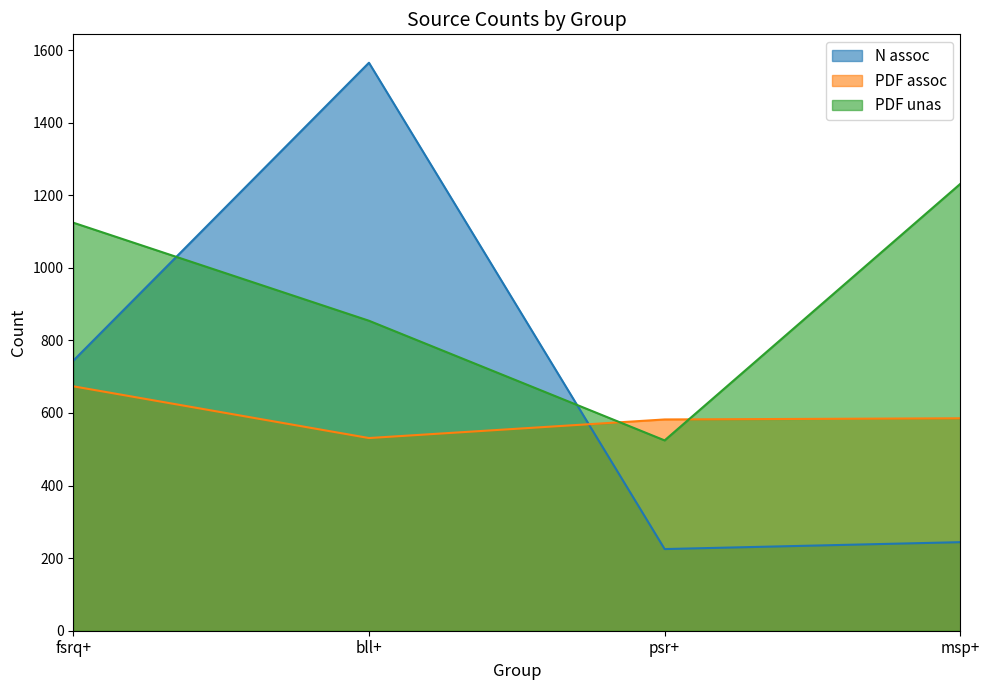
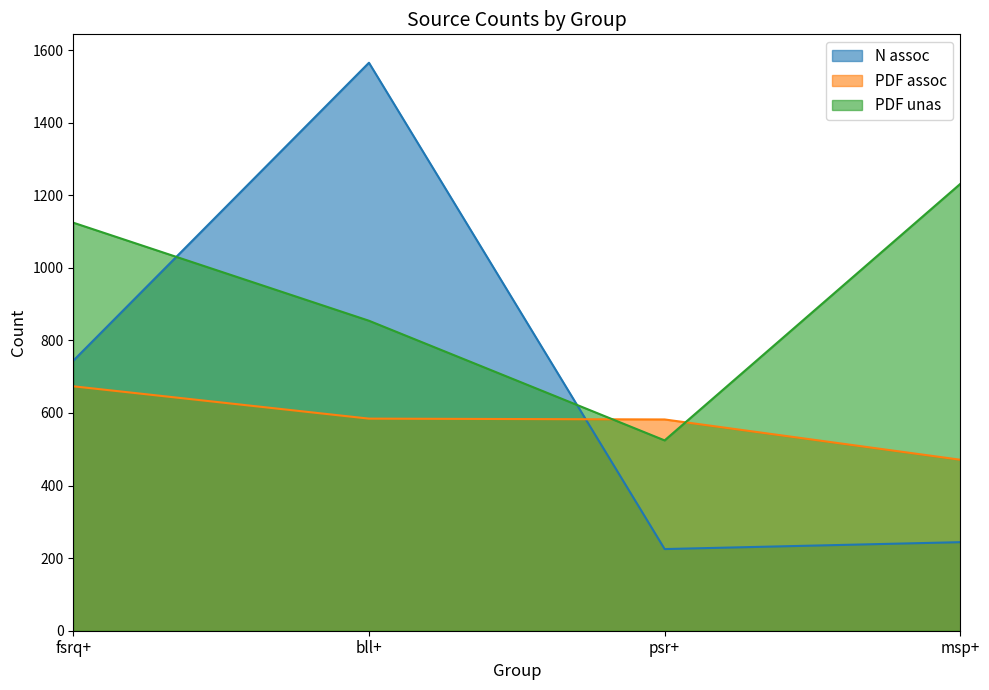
  {
    "N assoc": {
      "fsrq+": 740,
      "bll+": 1570,
      "psr+": 230,
      "msp+": 240
    },
    "PDF assoc": {
      "fsrq+": 670,
-     "bll+": 530,
+     "bll+": 580,
      "psr+": 580,
-     "msp+": 590
+     "msp+": 470
    },
    "PDF unas": {
      "fsrq+": 1120,
      "bll+": 850,
      "psr+": 520,
      "msp+": 1230
    }
  }
